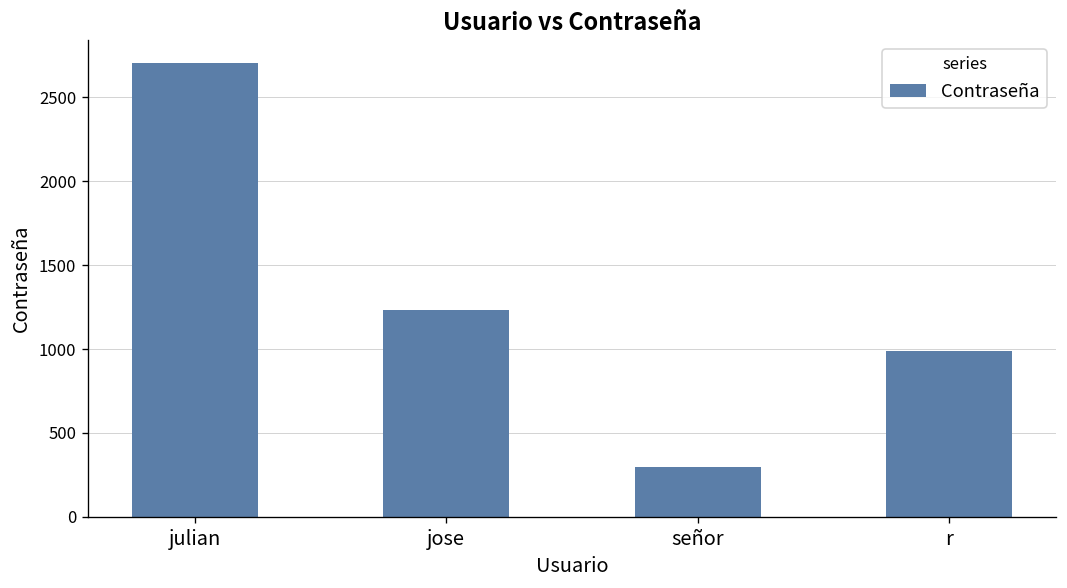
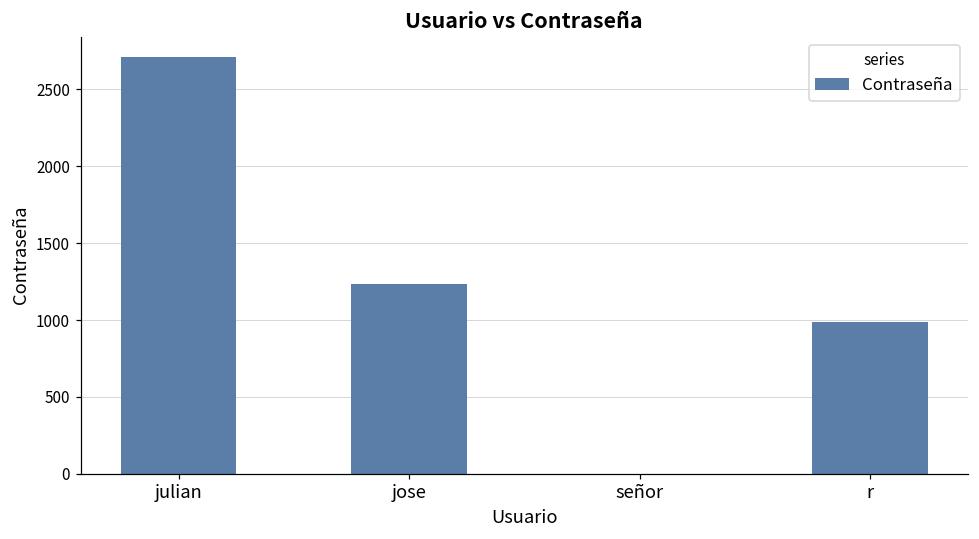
  {
    "julian": 2710,
    "jose": 1230,
-   "señor": 300,
+   "señor": 0,
    "r": 990
  }
